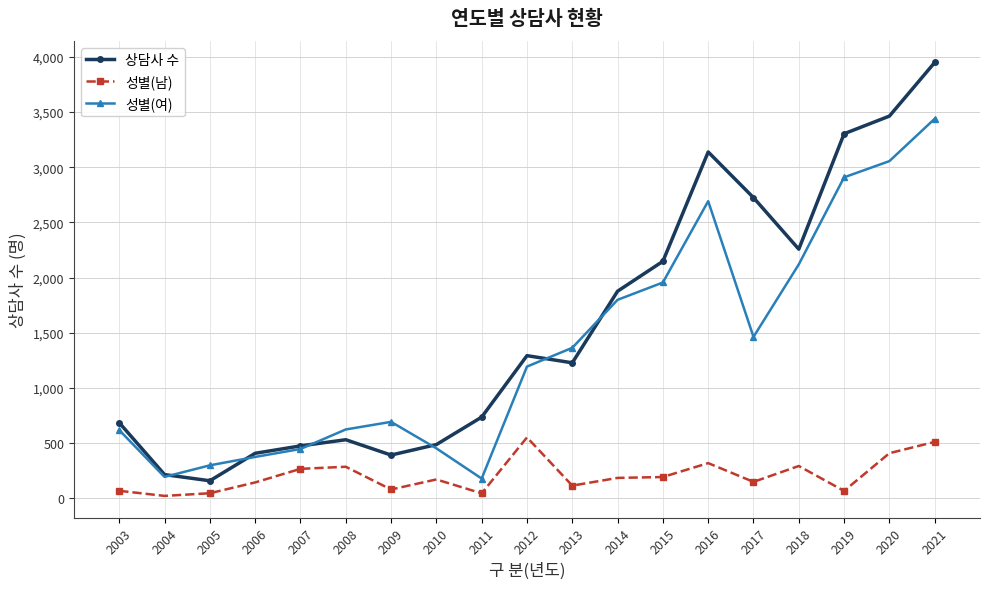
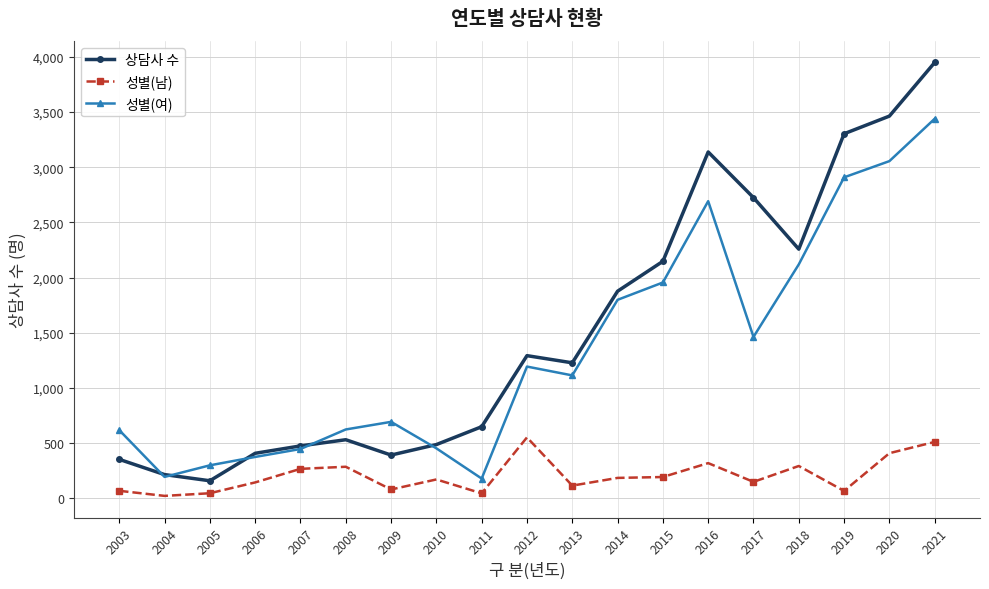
  {
    "상담사 수": {
-     "2003": "680",
+     "2003": "350",
      "2005": "160",
      "2006": "410",
      "2007": "470",
      "2008": "530",
      "2009": "390",
      "2010": "490",
-     "2011": "740",
+     "2011": "650",
      "2012": "1,290",
      "2013": "1,230",
      "2014": "1,880",
      "2015": "2,150",
      "2016": "3,140",
      "2017": "2,720",
      "2018": "2,260",
      "2019": "3,300",
      "2020": "3,460",
      "2021": "3,950"
    },
    "성별(남)": {
      "2003": "70",
      "2004": "20",
      "2005": "50",
      "2006": "140",
      "2007": "270",
      "2008": "290",
      "2009": "80",
      "2010": "170",
      "2011": "40",
      "2012": "550",
      "2013": "110",
      "2014": "180",
      "2015": "190",
      "2016": "320",
      "2017": "150",
      "2018": "290",
      "2019": "70",
      "2020": "410",
      "2021": "510"
    },
    "성별(여)": {
      "2003": "620",
      "2005": "300",
      "2006": "370",
      "2007": "450",
      "2008": "620",
      "2009": "690",
      "2010": "450",
      "2011": "180",
      "2012": "1,190",
-     "2013": "1,360",
+     "2013": "1,110",
      "2014": "1,800",
      "2015": "1,960",
      "2016": "2,690",
      "2017": "1,460",
      "2018": "2,120",
      "2019": "2,910",
      "2020": "3,060",
      "2021": "3,440"
    }
  }
